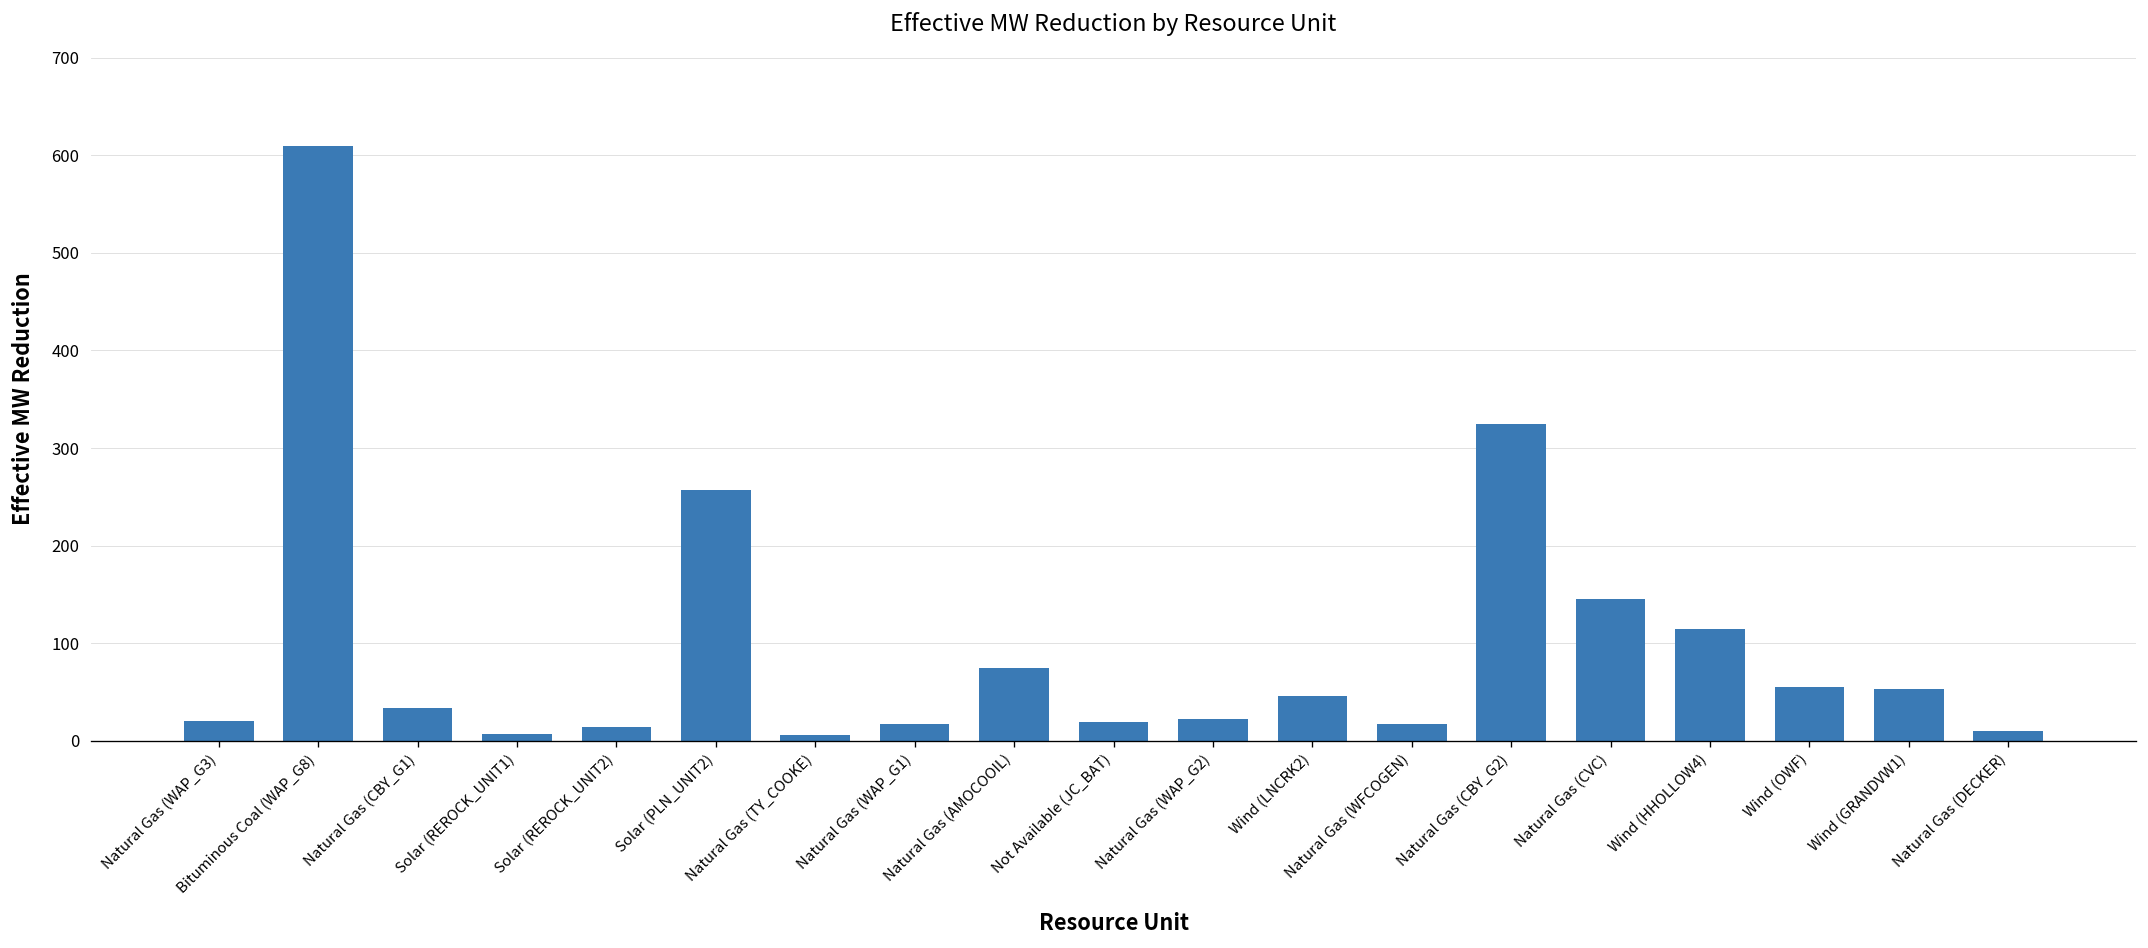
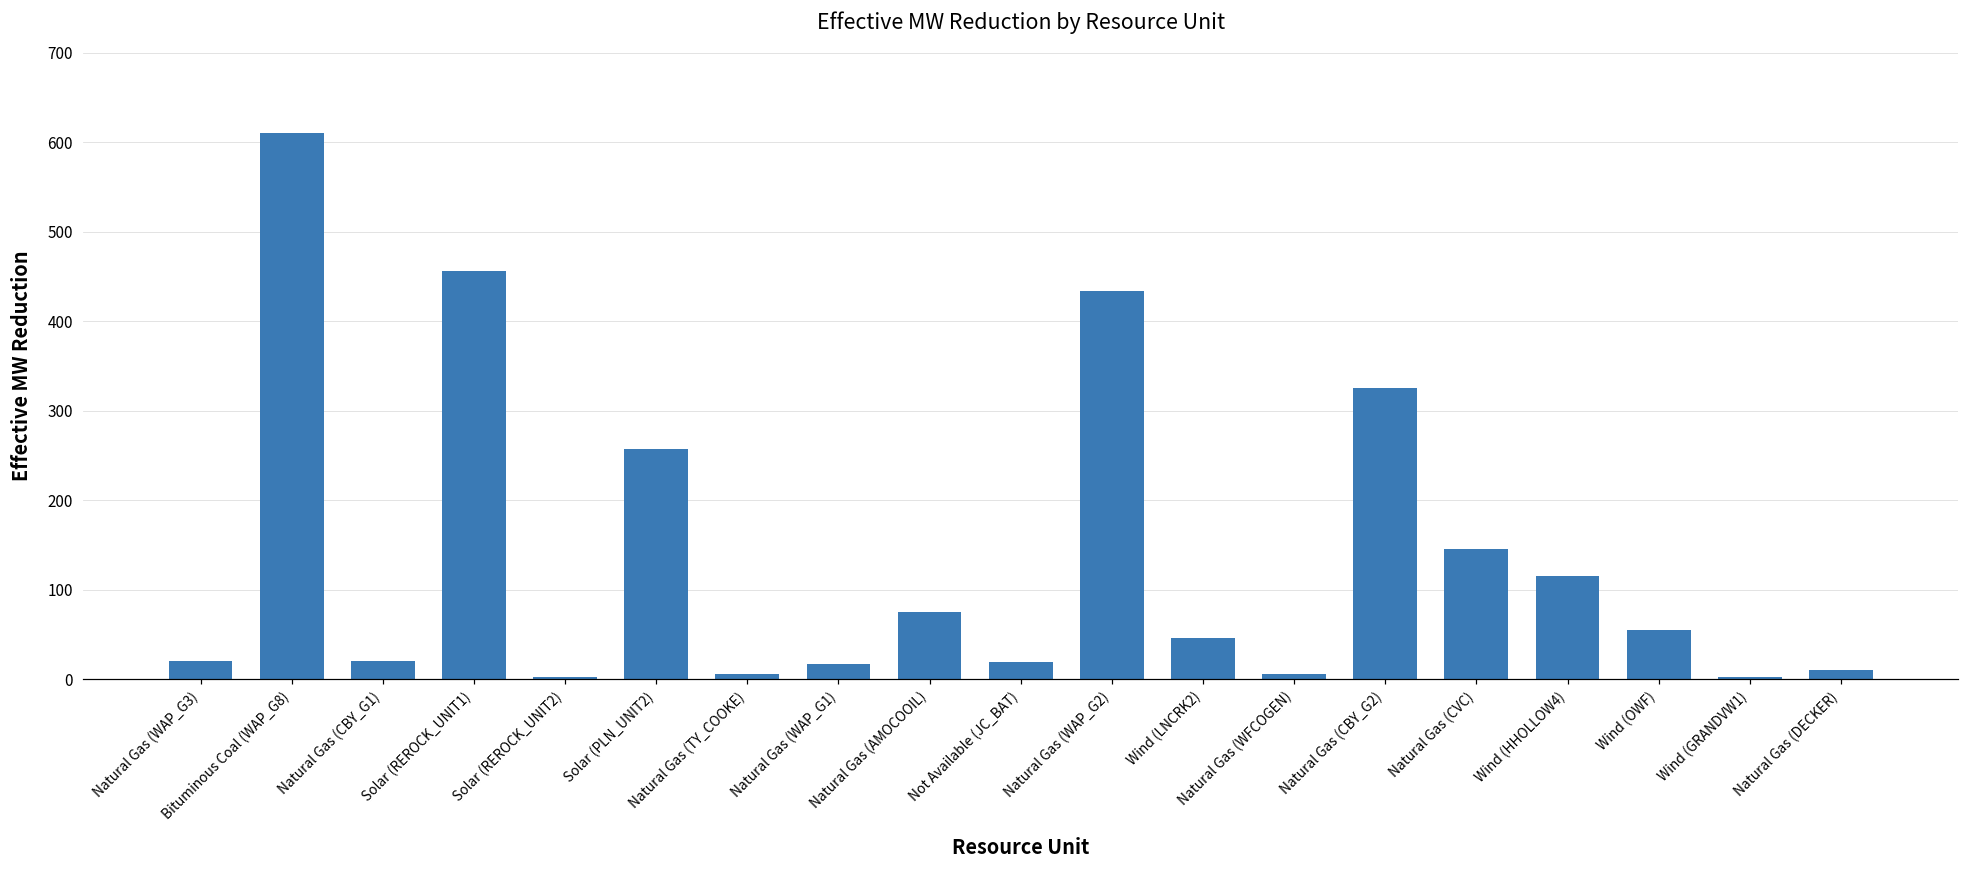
  {
    "Natural Gas (WAP_G3)": 20,
    "Bituminous Coal (WAP_G8)": 610,
-   "Natural Gas (CBY_G1)": 30,
-   "Solar (REROCK_UNIT1)": 10,
-   "Solar (REROCK_UNIT2)": 10,
+   "Natural Gas (CBY_G1)": 20,
+   "Solar (REROCK_UNIT1)": 460,
+   "Solar (REROCK_UNIT2)": 0,
    "Solar (PLN_UNIT2)": 260,
    "Natural Gas (TY_COOKE)": 10,
    "Natural Gas (WAP_G1)": 20,
    "Natural Gas (AMOCOOIL)": 80,
    "Not Available (JC_BAT)": 20,
-   "Natural Gas (WAP_G2)": 20,
+   "Natural Gas (WAP_G2)": 430,
    "Wind (LNCRK2)": 50,
-   "Natural Gas (WFCOGEN)": 20,
+   "Natural Gas (WFCOGEN)": 10,
    "Natural Gas (CBY_G2)": 330,
    "Natural Gas (CVC)": 150,
    "Wind (HHOLLOW4)": 120,
    "Wind (OWF)": 60,
-   "Wind (GRANDVW1)": 50,
+   "Wind (GRANDVW1)": 0,
    "Natural Gas (DECKER)": 10
  }
